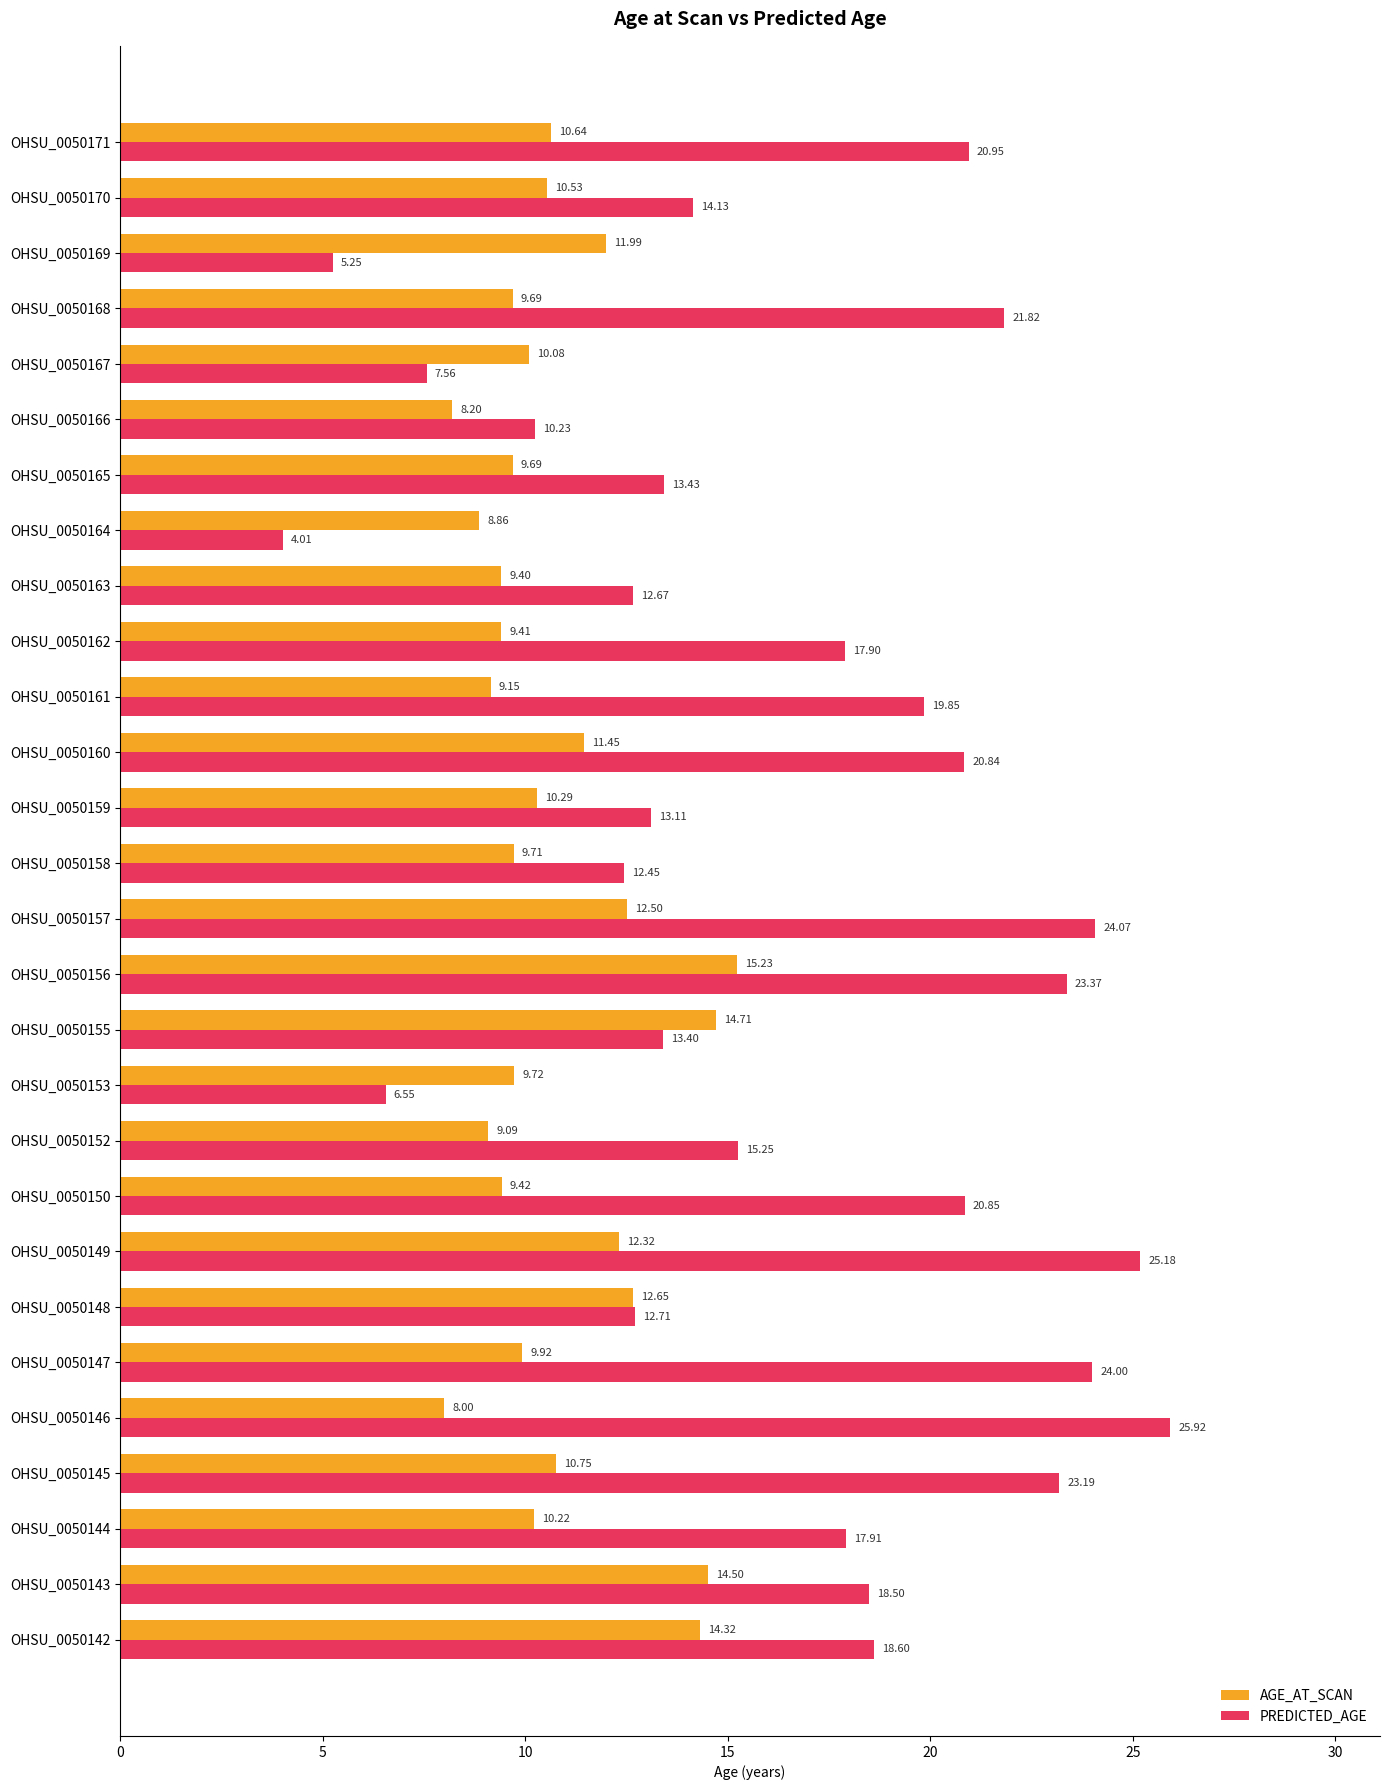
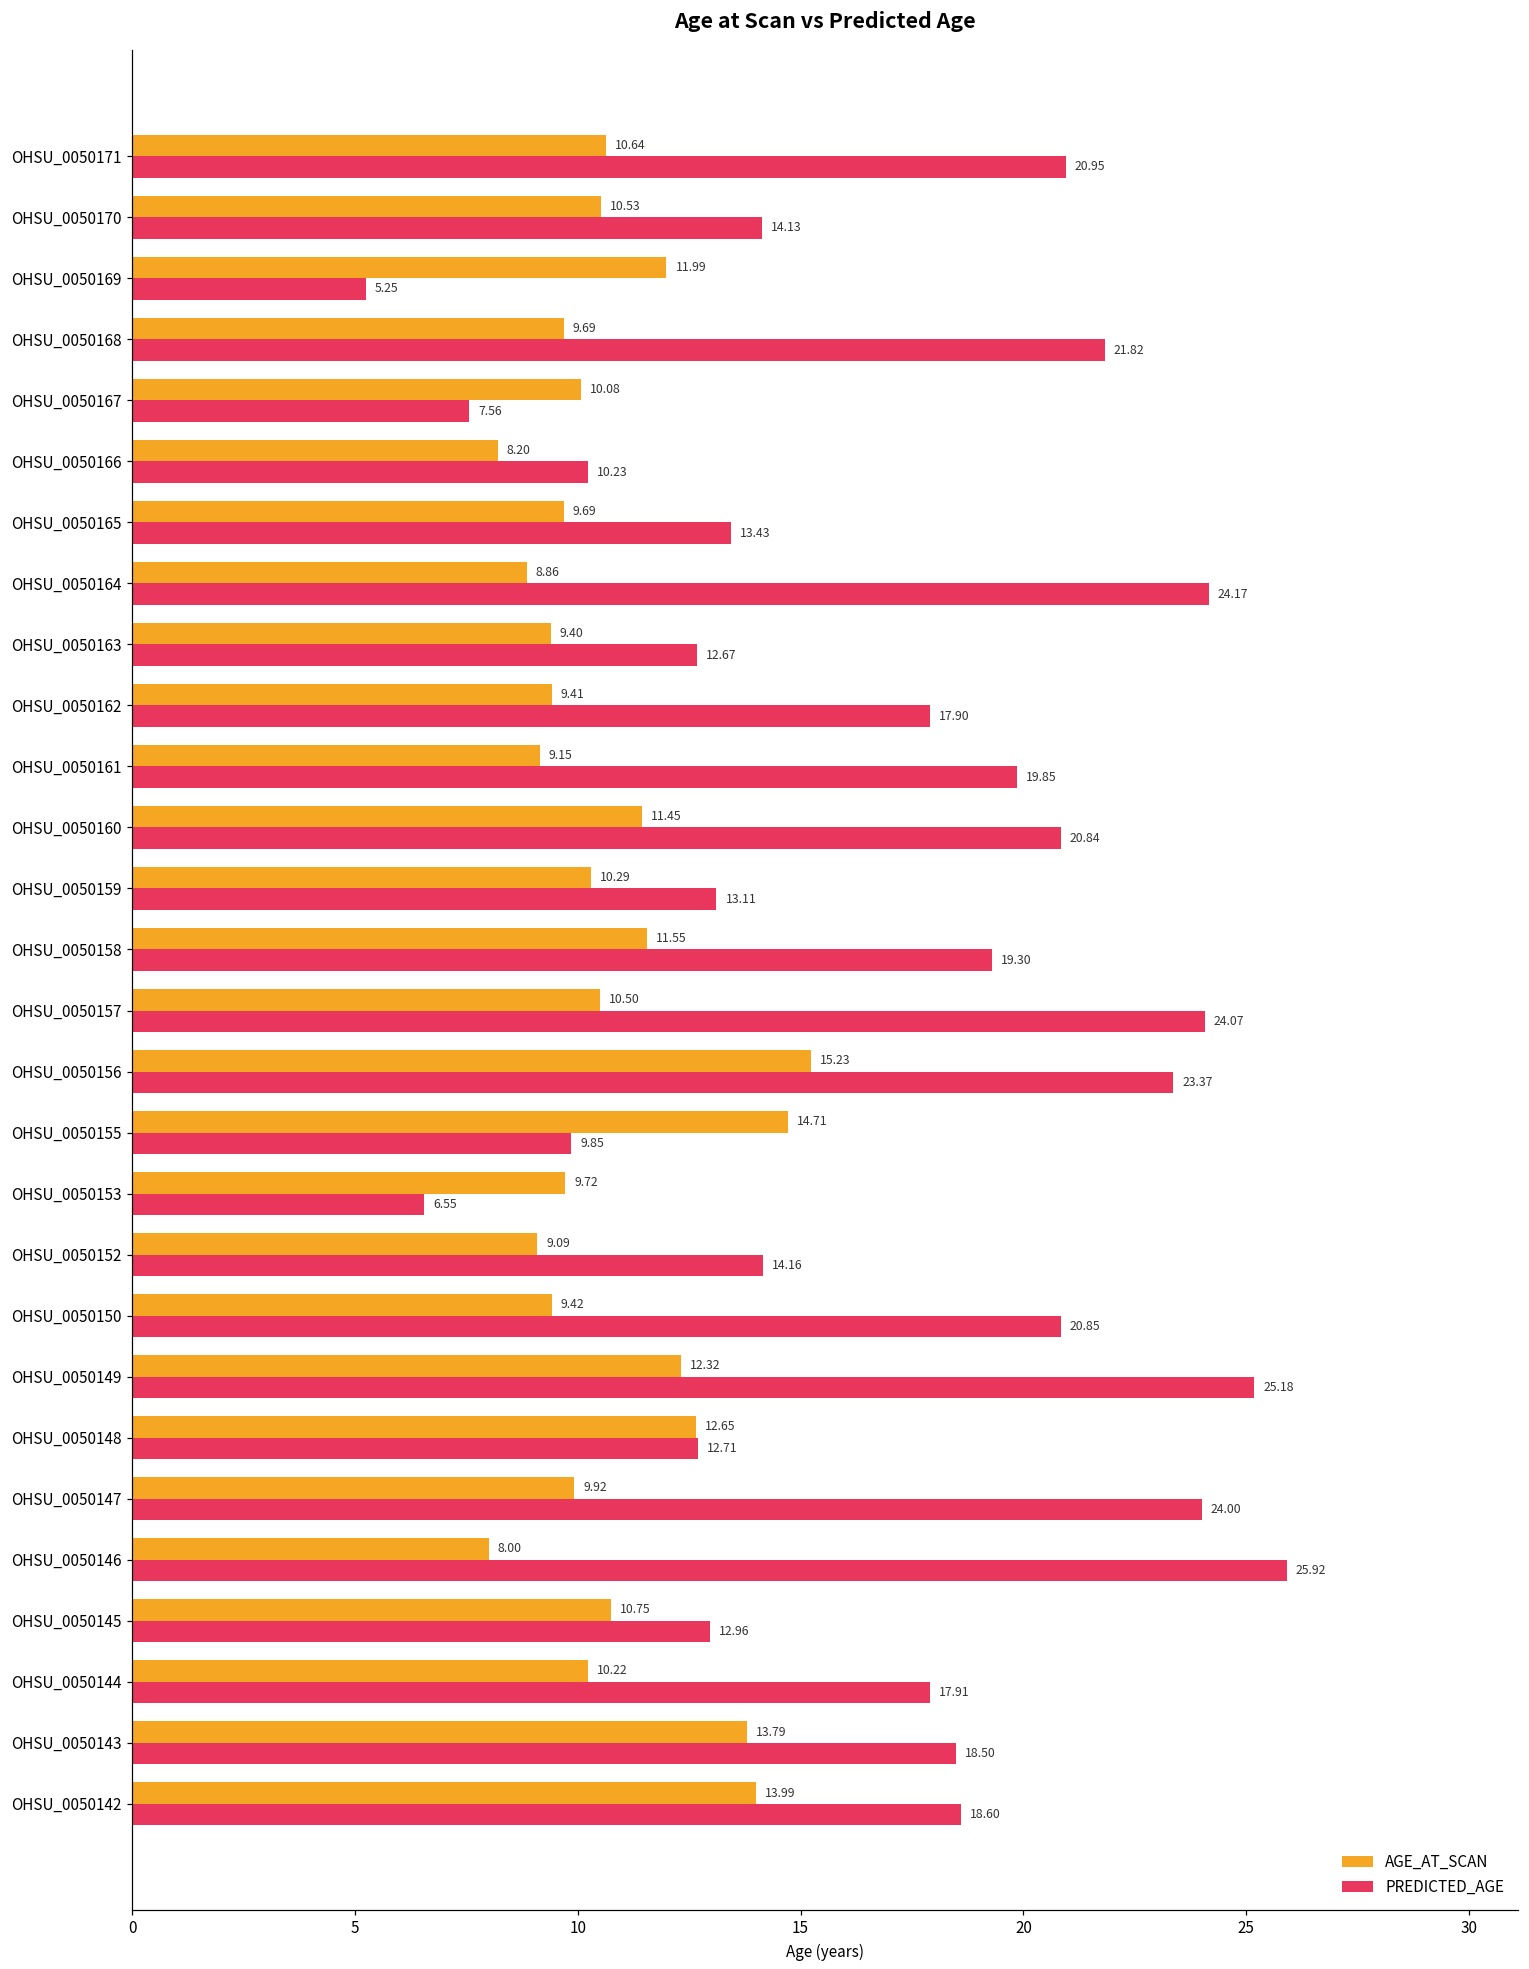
  {
    "AGE_AT_SCAN": {
      "OHSU_0050171": 10.64,
      "OHSU_0050170": 10.53,
      "OHSU_0050169": 11.99,
      "OHSU_0050168": 9.69,
      "OHSU_0050167": 10.08,
      "OHSU_0050166": 8.20,
      "OHSU_0050165": 9.69,
      "OHSU_0050164": 8.86,
      "OHSU_0050163": 9.40,
      "OHSU_0050162": 9.41,
      "OHSU_0050161": 9.15,
      "OHSU_0050160": 11.45,
      "OHSU_0050159": 10.29,
-     "OHSU_0050158": 9.71,
-     "OHSU_0050157": 12.50,
+     "OHSU_0050158": 11.55,
+     "OHSU_0050157": 10.50,
      "OHSU_0050156": 15.23,
      "OHSU_0050155": 14.71,
      "OHSU_0050153": 9.72,
      "OHSU_0050152": 9.09,
      "OHSU_0050150": 9.42,
      "OHSU_0050149": 12.32,
      "OHSU_0050148": 12.65,
      "OHSU_0050147": 9.92,
      "OHSU_0050146": 8.00,
      "OHSU_0050145": 10.75,
      "OHSU_0050144": 10.22,
-     "OHSU_0050143": 14.50,
-     "OHSU_0050142": 14.32
+     "OHSU_0050143": 13.79,
+     "OHSU_0050142": 13.99
    },
    "PREDICTED_AGE": {
      "OHSU_0050171": 20.95,
      "OHSU_0050170": 14.13,
      "OHSU_0050169": 5.25,
      "OHSU_0050168": 21.82,
      "OHSU_0050167": 7.56,
      "OHSU_0050166": 10.23,
      "OHSU_0050165": 13.43,
-     "OHSU_0050164": 4.01,
+     "OHSU_0050164": 24.17,
      "OHSU_0050163": 12.67,
      "OHSU_0050162": 17.90,
      "OHSU_0050161": 19.85,
      "OHSU_0050160": 20.84,
      "OHSU_0050159": 13.11,
-     "OHSU_0050158": 12.45,
+     "OHSU_0050158": 19.30,
      "OHSU_0050157": 24.07,
      "OHSU_0050156": 23.37,
-     "OHSU_0050155": 13.40,
+     "OHSU_0050155": 9.85,
      "OHSU_0050153": 6.55,
-     "OHSU_0050152": 15.25,
+     "OHSU_0050152": 14.16,
      "OHSU_0050150": 20.85,
      "OHSU_0050149": 25.18,
      "OHSU_0050148": 12.71,
      "OHSU_0050147": 24.00,
      "OHSU_0050146": 25.92,
-     "OHSU_0050145": 23.19,
+     "OHSU_0050145": 12.96,
      "OHSU_0050144": 17.91,
      "OHSU_0050143": 18.50,
      "OHSU_0050142": 18.60
    }
  }
